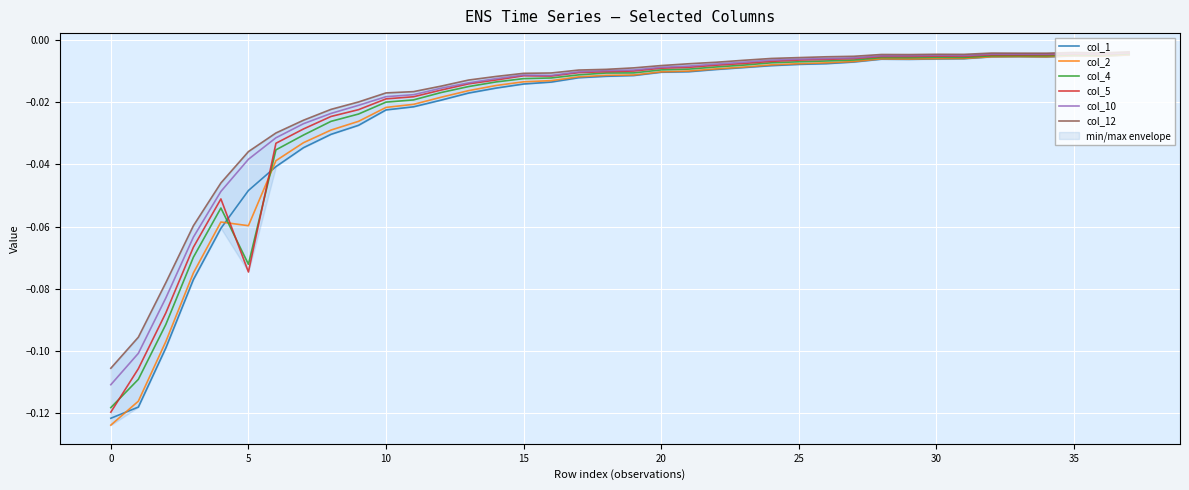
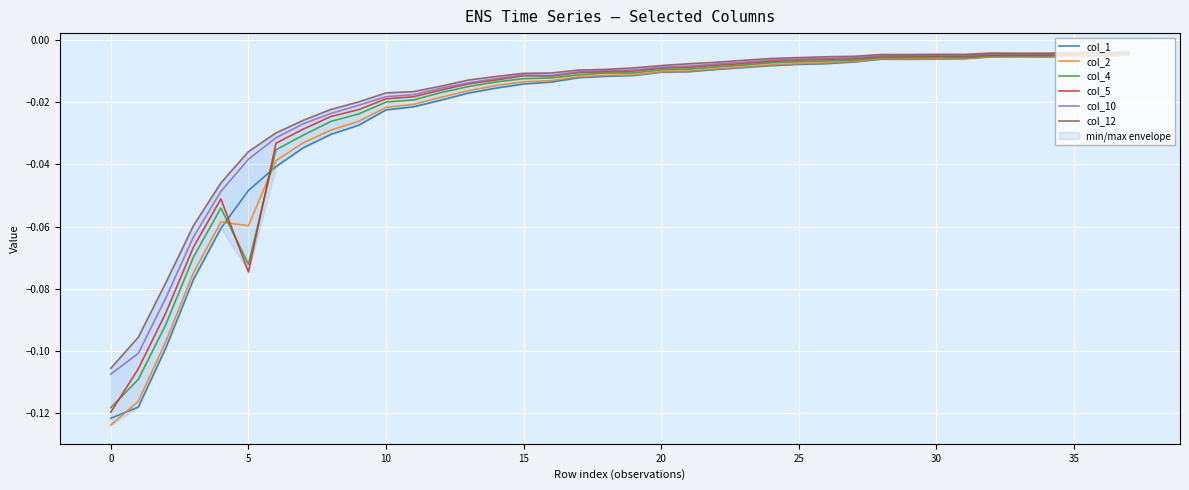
  {
    "col_2": {
      "0": -0.124,
      "5": -0.060
    },
    "col_4": {
      "0": -0.118,
      "5": -0.072,
      "10": -0.020,
      "15": -0.012
    },
    "col_5": {
      "0": -0.120,
      "5": -0.075
    },
    "col_10": {
-     "0": -0.111,
+     "0": -0.107,
      "5": -0.038
    }
  }
